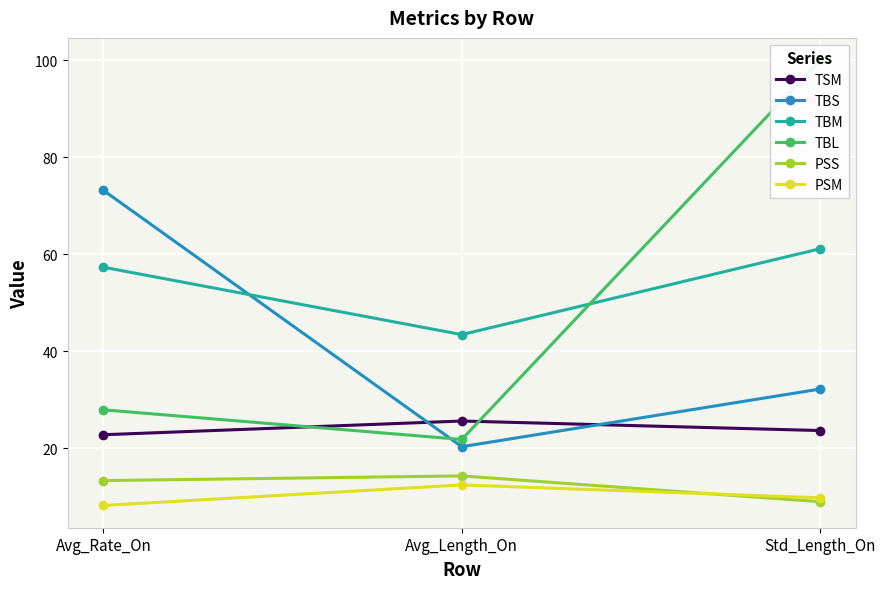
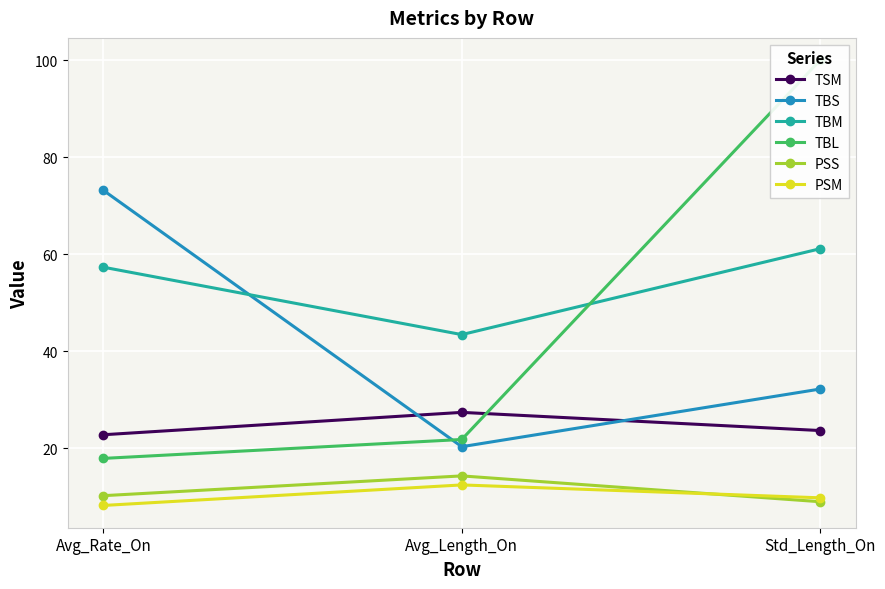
  {
    "TSM": {
      "Avg_Rate_On": 23,
-     "Avg_Length_On": 26,
+     "Avg_Length_On": 27,
      "Std_Length_On": 24
    },
    "TBL": {
-     "Avg_Rate_On": 28,
+     "Avg_Rate_On": 18,
      "Avg_Length_On": 22
    },
    "PSS": {
-     "Avg_Rate_On": 13,
+     "Avg_Rate_On": 10,
      "Avg_Length_On": 14,
      "Std_Length_On": 9
    },
    "PSM": {
      "Avg_Rate_On": 8,
      "Avg_Length_On": 12,
      "Std_Length_On": 10
    }
  }
